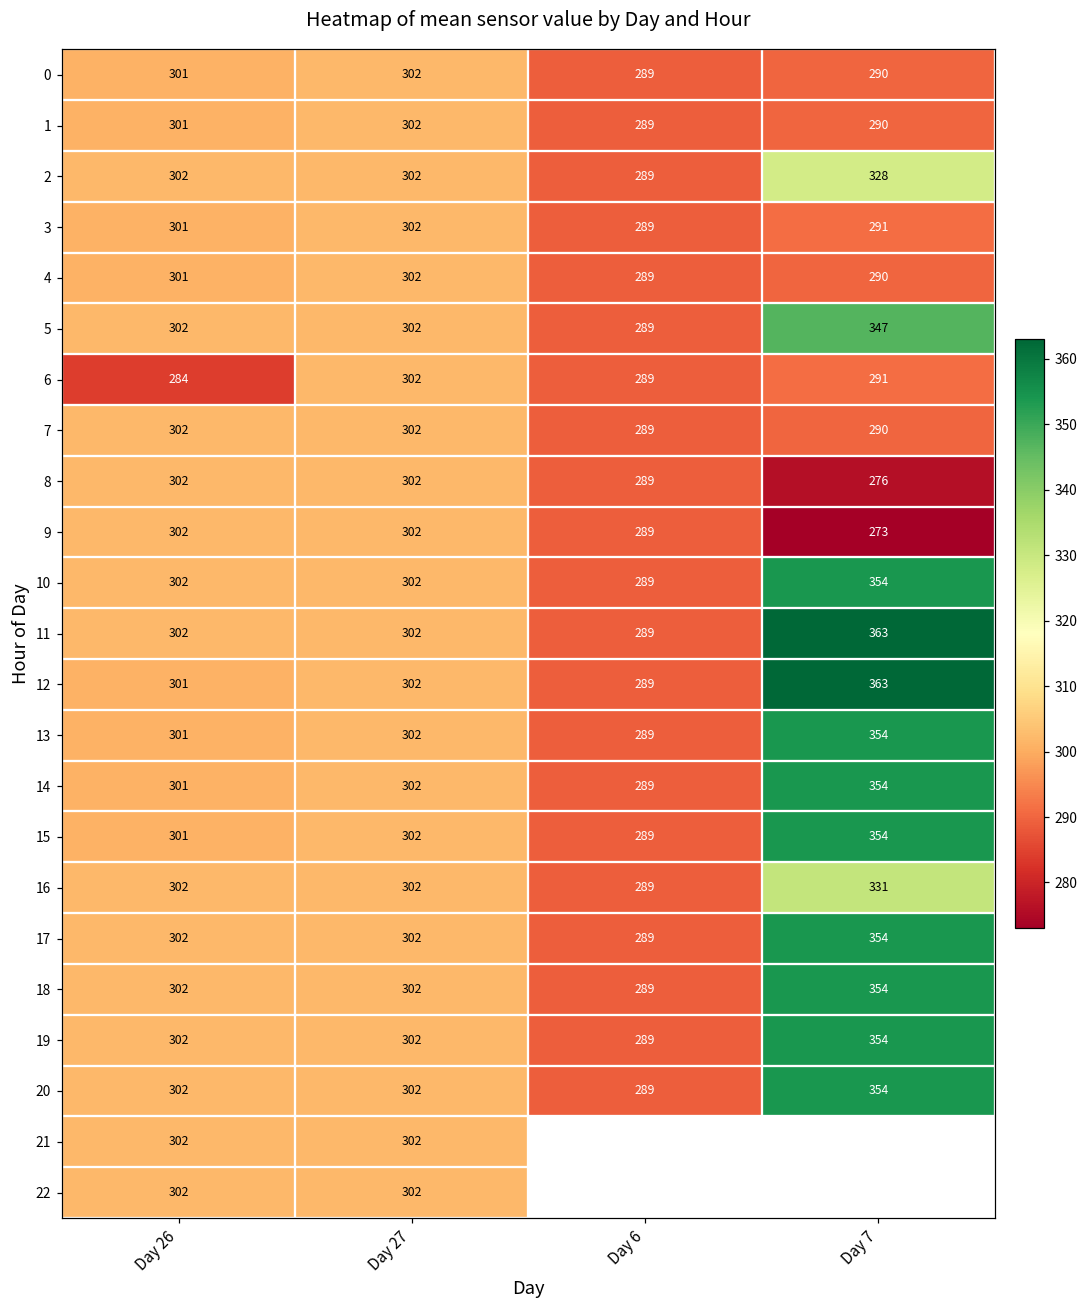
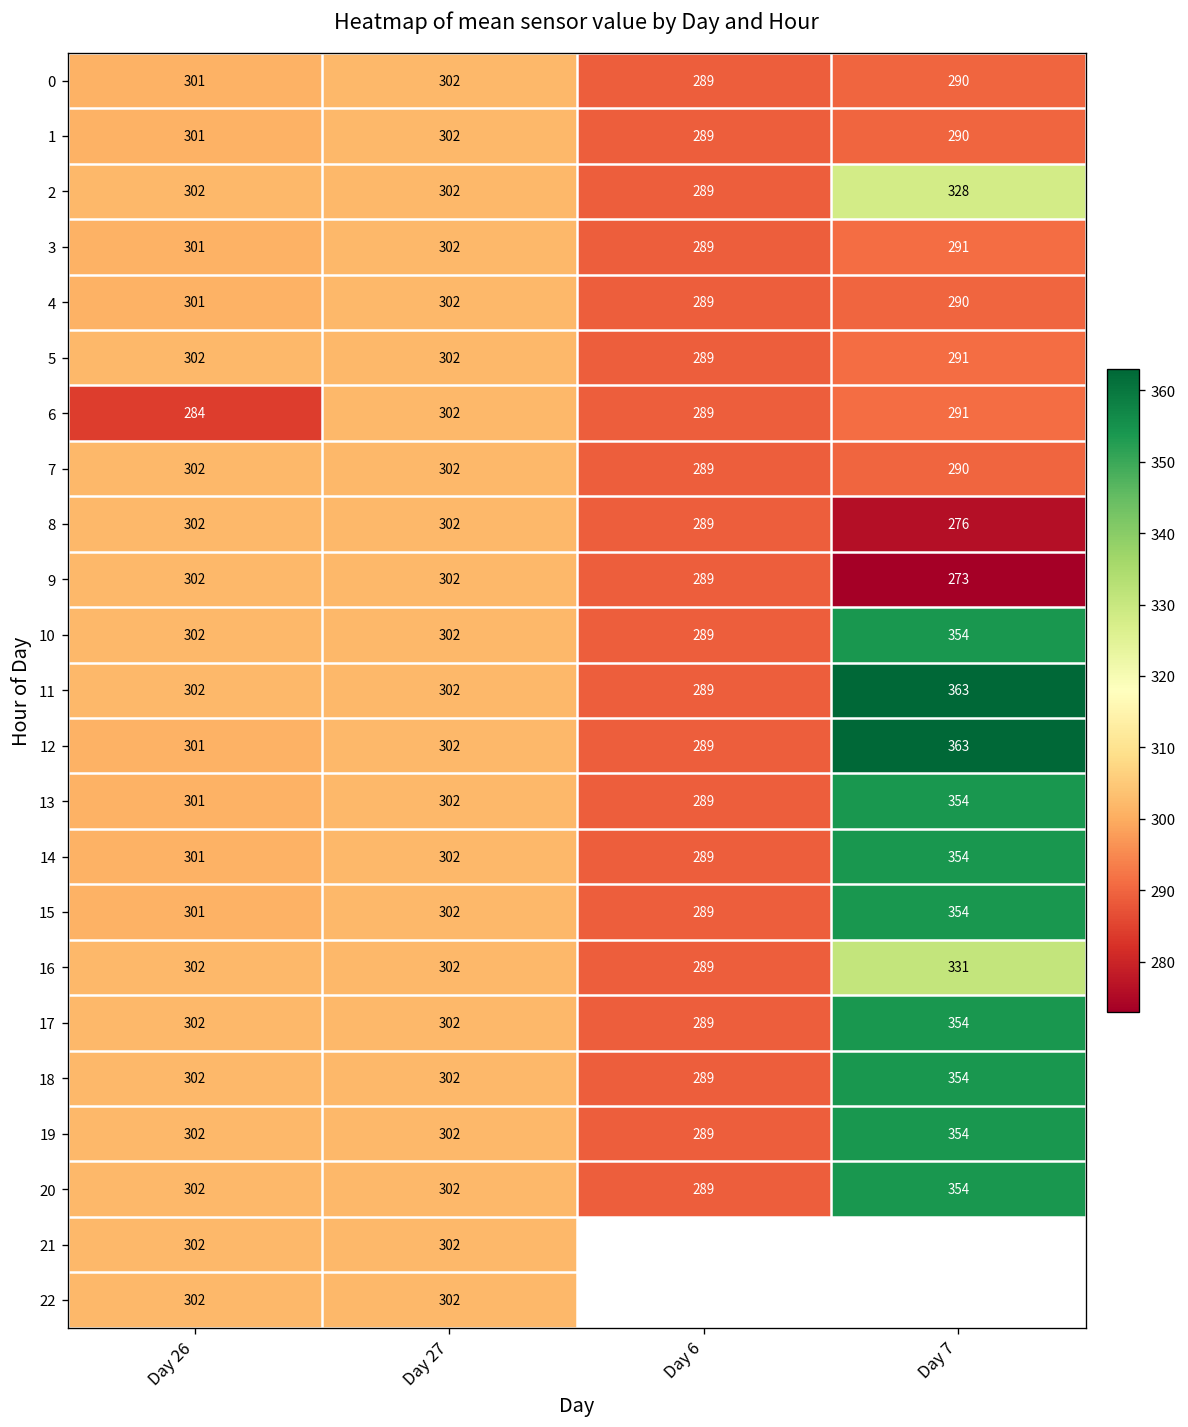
  {
    "0": {
      "Day 26": 301,
      "Day 27": 302,
      "Day 6": 289,
      "Day 7": 290
    },
    "1": {
      "Day 26": 301,
      "Day 27": 302,
      "Day 6": 289,
      "Day 7": 290
    },
    "2": {
      "Day 26": 302,
      "Day 27": 302,
      "Day 6": 289,
      "Day 7": 328
    },
    "3": {
      "Day 26": 301,
      "Day 27": 302,
      "Day 6": 289,
      "Day 7": 291
    },
    "4": {
      "Day 26": 301,
      "Day 27": 302,
      "Day 6": 289,
      "Day 7": 290
    },
    "5": {
      "Day 26": 302,
      "Day 27": 302,
      "Day 6": 289,
-     "Day 7": 347
+     "Day 7": 291
    },
    "6": {
      "Day 26": 284,
      "Day 27": 302,
      "Day 6": 289,
      "Day 7": 291
    },
    "7": {
      "Day 26": 302,
      "Day 27": 302,
      "Day 6": 289,
      "Day 7": 290
    },
    "8": {
      "Day 26": 302,
      "Day 27": 302,
      "Day 6": 289,
      "Day 7": 276
    },
    "9": {
      "Day 26": 302,
      "Day 27": 302,
      "Day 6": 289,
      "Day 7": 273
    },
    "10": {
      "Day 26": 302,
      "Day 27": 302,
      "Day 6": 289,
      "Day 7": 354
    },
    "11": {
      "Day 26": 302,
      "Day 27": 302,
      "Day 6": 289,
      "Day 7": 363
    },
    "12": {
      "Day 26": 301,
      "Day 27": 302,
      "Day 6": 289,
      "Day 7": 363
    },
    "13": {
      "Day 26": 301,
      "Day 27": 302,
      "Day 6": 289,
      "Day 7": 354
    },
    "14": {
      "Day 26": 301,
      "Day 27": 302,
      "Day 6": 289,
      "Day 7": 354
    },
    "15": {
      "Day 26": 301,
      "Day 27": 302,
      "Day 6": 289,
      "Day 7": 354
    },
    "16": {
      "Day 26": 302,
      "Day 27": 302,
      "Day 6": 289,
      "Day 7": 331
    },
    "17": {
      "Day 26": 302,
      "Day 27": 302,
      "Day 6": 289,
      "Day 7": 354
    },
    "18": {
      "Day 26": 302,
      "Day 27": 302,
      "Day 6": 289,
      "Day 7": 354
    },
    "19": {
      "Day 26": 302,
      "Day 27": 302,
      "Day 6": 289,
      "Day 7": 354
    },
    "20": {
      "Day 26": 302,
      "Day 27": 302,
      "Day 6": 289,
      "Day 7": 354
    },
    "21": {
      "Day 26": 302,
      "Day 27": 302
    },
    "22": {
      "Day 26": 302,
      "Day 27": 302
    }
  }
